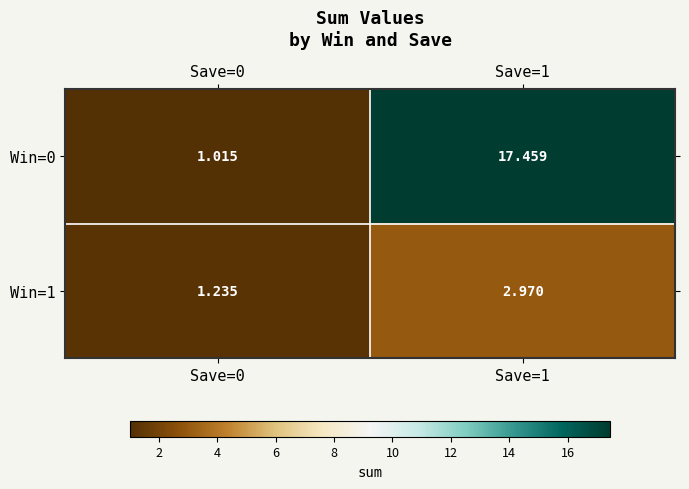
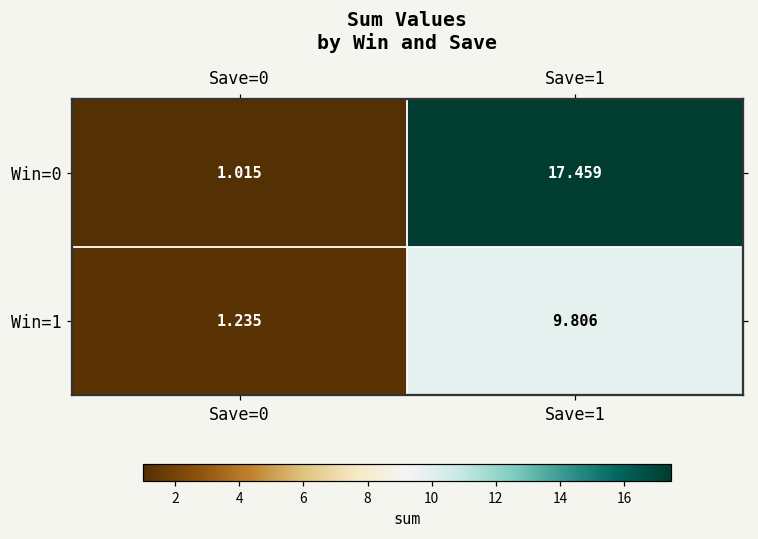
  {
    "Win=0": {
      "Save=0": 1.015,
      "Save=1": 17.459
    },
    "Win=1": {
      "Save=0": 1.235,
-     "Save=1": 2.970
+     "Save=1": 9.806
    }
  }
